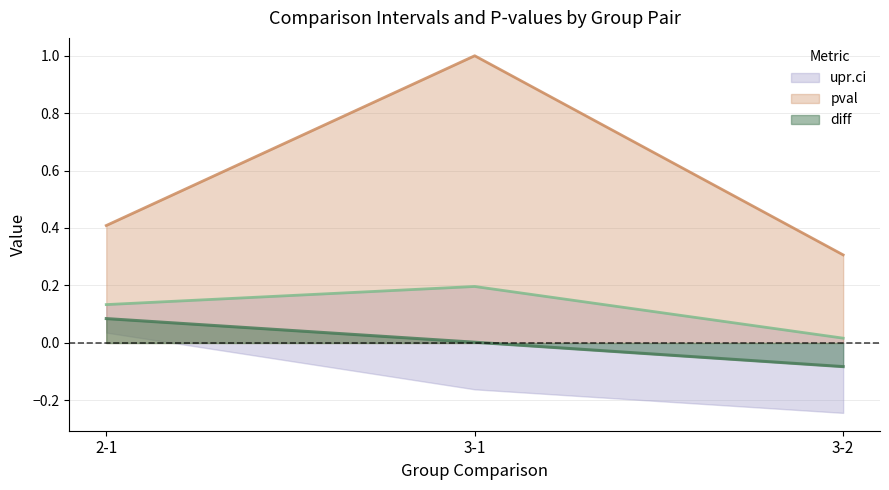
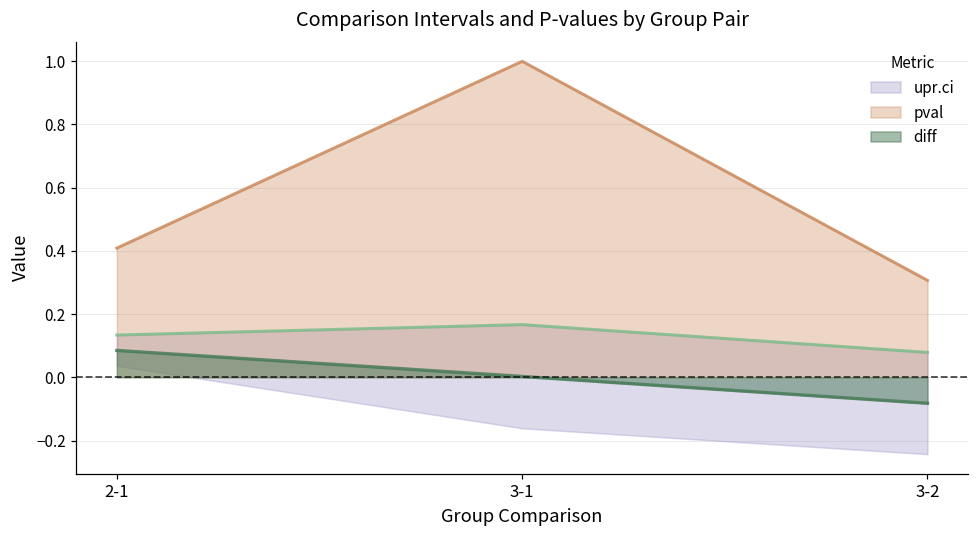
  {
    "upr.ci": {
      "2-1": 0.13,
-     "3-1": 0.20,
-     "3-2": 0.02
+     "3-1": 0.17,
+     "3-2": 0.08
    },
    "pval": {
      "2-1": 0.41,
      "3-1": 1.00,
      "3-2": 0.31
    }
  }
